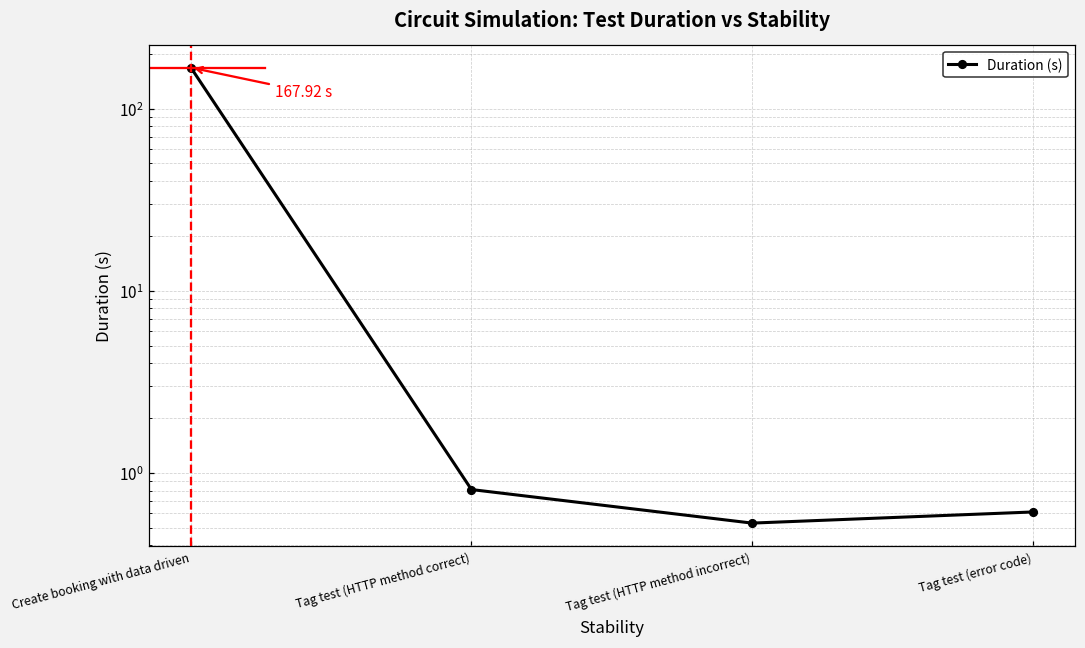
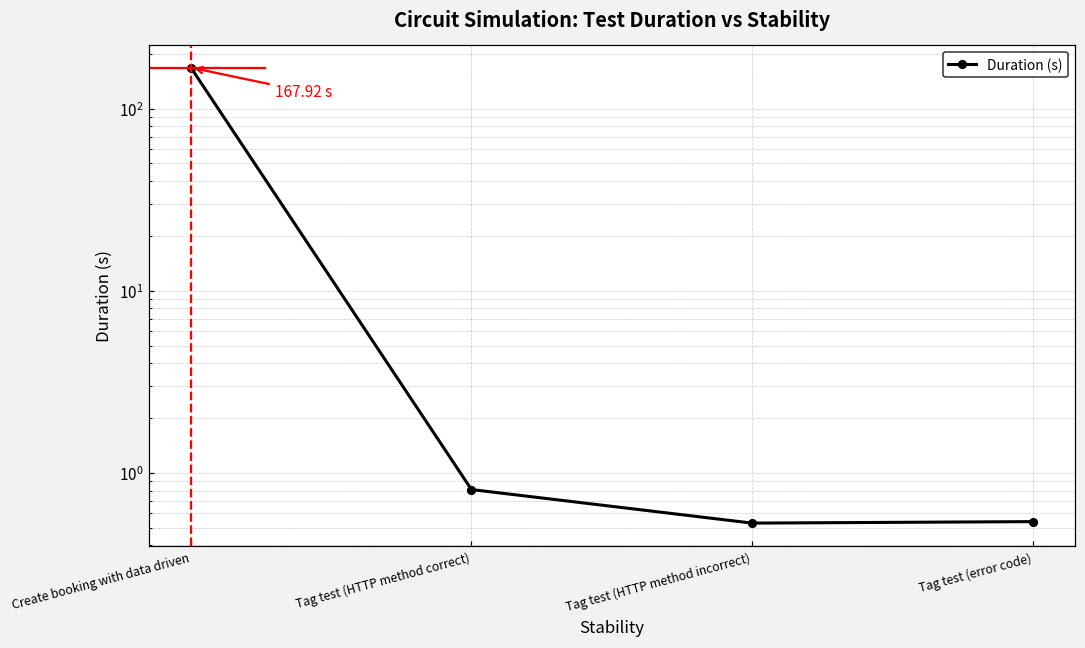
  {
    "Tag test (HTTP method correct)": 0.8,
    "Tag test (HTTP method incorrect)": 0.53,
-   "Tag test (error code)": 0.61
+   "Tag test (error code)": 0.54
  }
